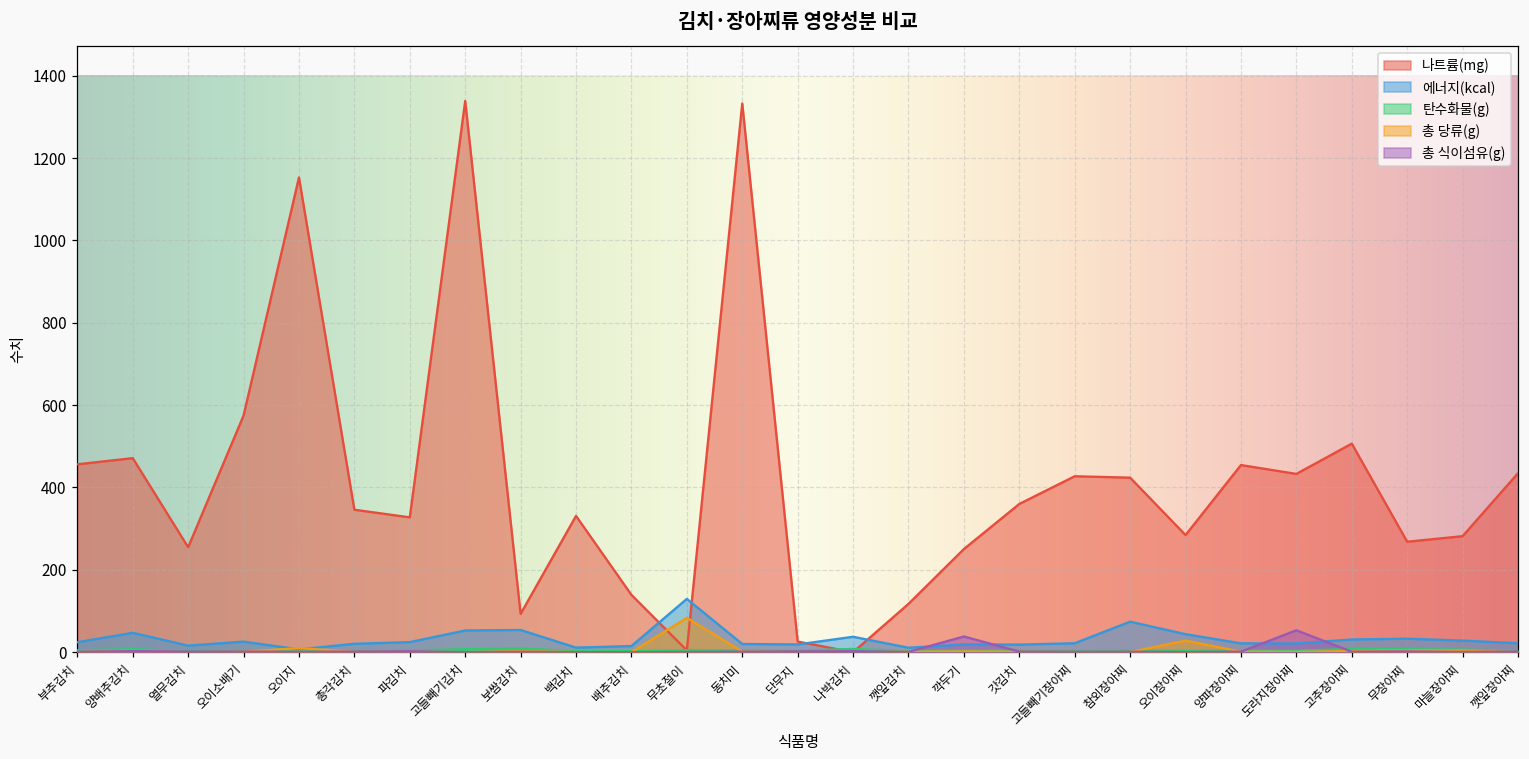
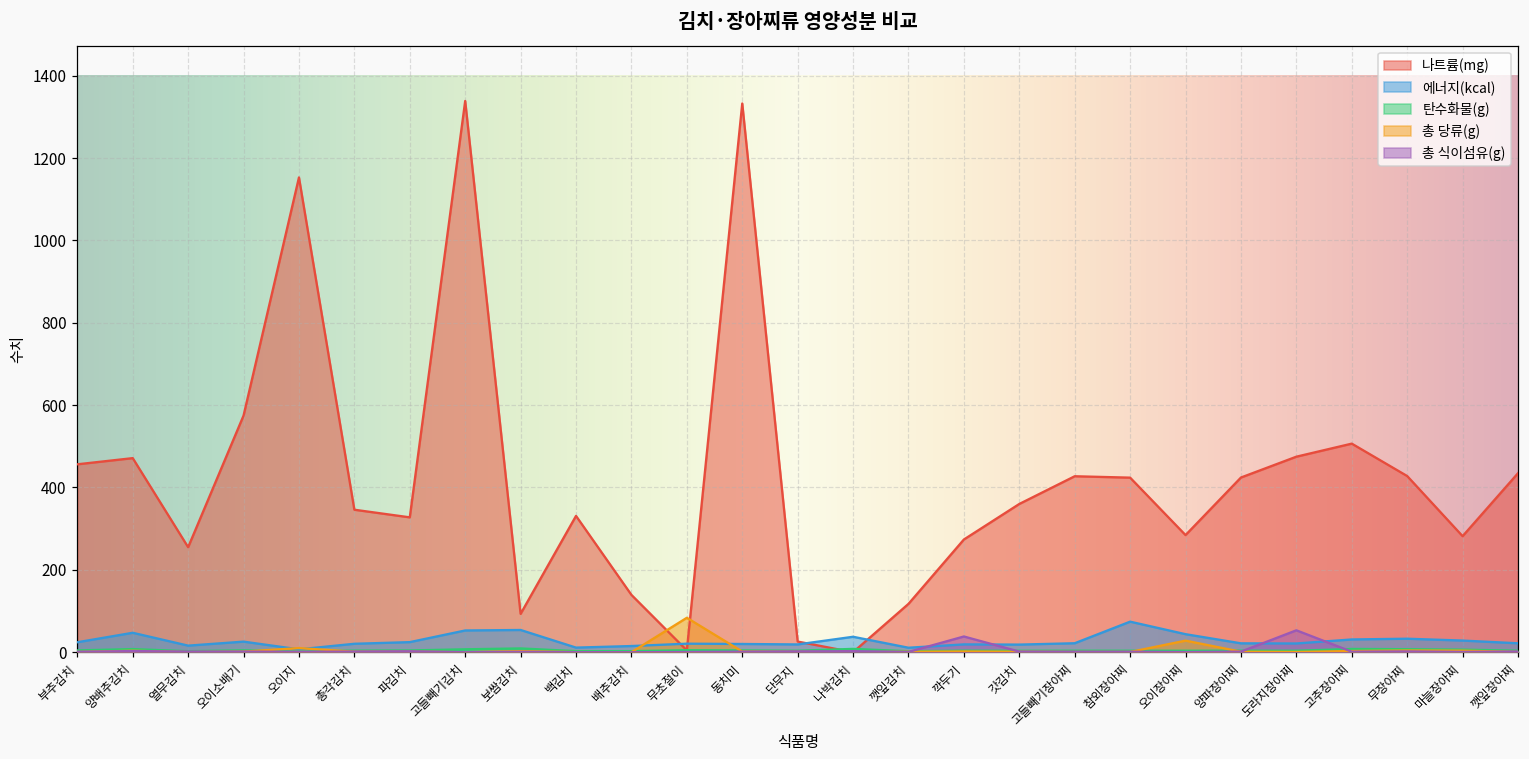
  {
    "나트륨(mg)": {
      "부추김치": 460,
      "양배추김치": 470,
      "열무김치": 260,
      "오이소배기": 570,
      "오이지": 1150,
      "총각김치": 350,
      "파김치": 330,
      "고들빼기김치": 1340,
      "보쌈김치": 90,
      "백김치": 330,
      "배추김치": 140,
      "동치미": 1330,
      "단무지": 30,
      "깻잎김치": 120,
-     "깍두기": 250,
+     "깍두기": 270,
      "갓김치": 360,
      "고들빼기장아찌": 430,
      "참외장아찌": 420,
      "오이장아찌": 280,
-     "양파장아찌": 450,
-     "도라지장아찌": 430,
+     "양파장아찌": 420,
+     "도라지장아찌": 470,
      "고추장아찌": 510,
-     "무장아찌": 270,
+     "무장아찌": 430,
      "마늘장아찌": 280,
      "깻잎장아찌": 430
    },
    "에너지(kcal)": {
      "부추김치": 20,
      "양배추김치": 50,
      "열무김치": 20,
      "오이소배기": 30,
      "총각김치": 20,
      "파김치": 20,
      "고들빼기김치": 50,
      "보쌈김치": 50,
      "백김치": 10,
      "배추김치": 20,
-     "무초절이": 130,
+     "무초절이": 20,
      "동치미": 20,
      "단무지": 20,
      "나박김치": 40,
      "깻잎김치": 10,
      "깍두기": 20,
      "갓김치": 20,
      "고들빼기장아찌": 20,
      "참외장아찌": 70,
      "오이장아찌": 40,
      "양파장아찌": 20,
      "도라지장아찌": 20,
      "고추장아찌": 30,
      "무장아찌": 30,
      "마늘장아찌": 30,
      "깻잎장아찌": 20
    },
    "탄수화물(g)": {
      "고들빼기김치": 10
    },
    "총 당류(g)": {
      "무초절이": 80,
      "오이장아찌": 30
    },
    "총 식이섬유(g)": {
      "깍두기": 40,
      "도라지장아찌": 50
    }
  }
